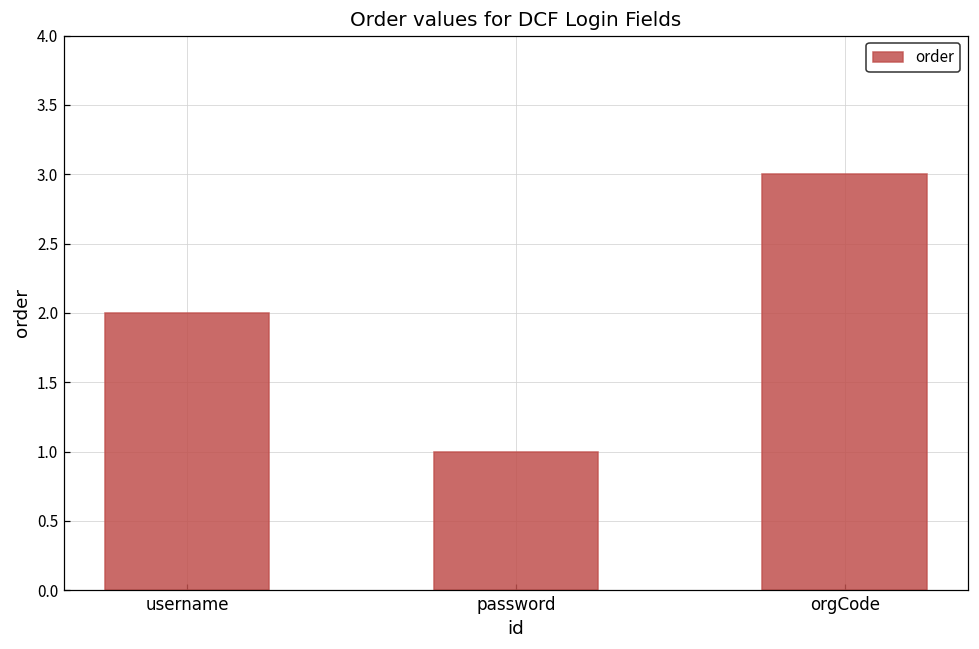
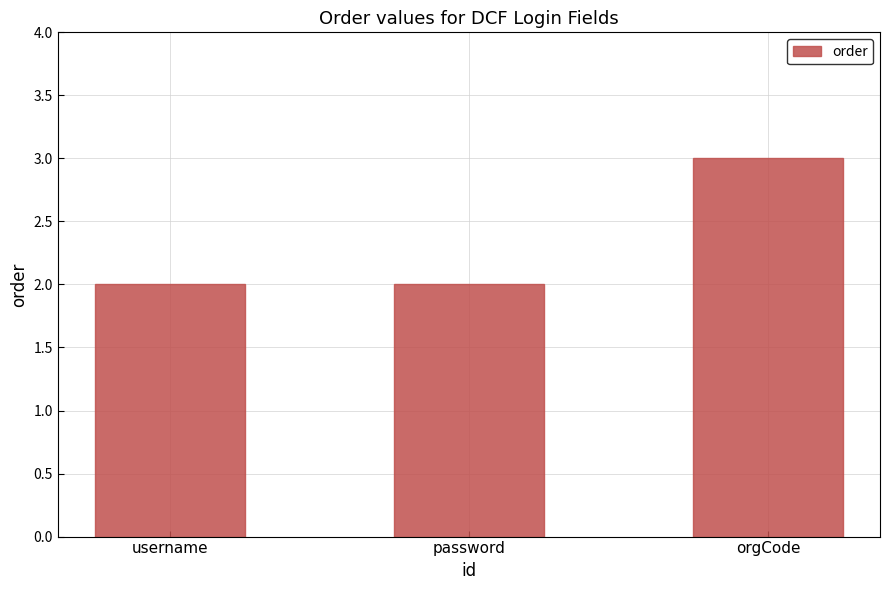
  {
    "username": 2,
-   "password": 1,
+   "password": 2,
    "orgCode": 3
  }
